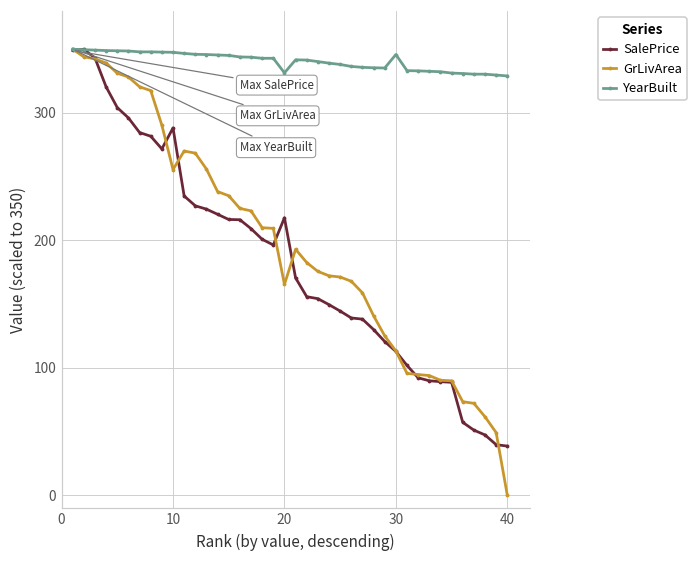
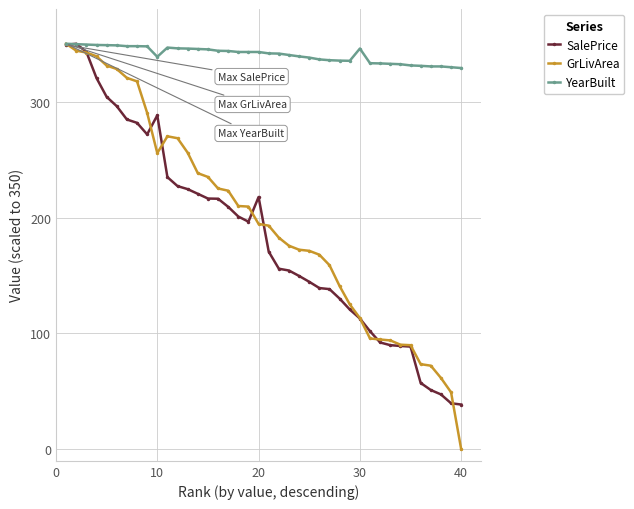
  {
    "SalePrice": {
      "10": 288,
      "20": 218,
      "40": 39
    },
    "GrLivArea": {
      "10": 256,
-     "20": 165,
+     "20": 194,
      "40": 0
    },
    "YearBuilt": {
-     "10": 348,
-     "20": 331,
+     "10": 339,
+     "20": 343,
      "30": 346,
      "40": 329
    }
  }
